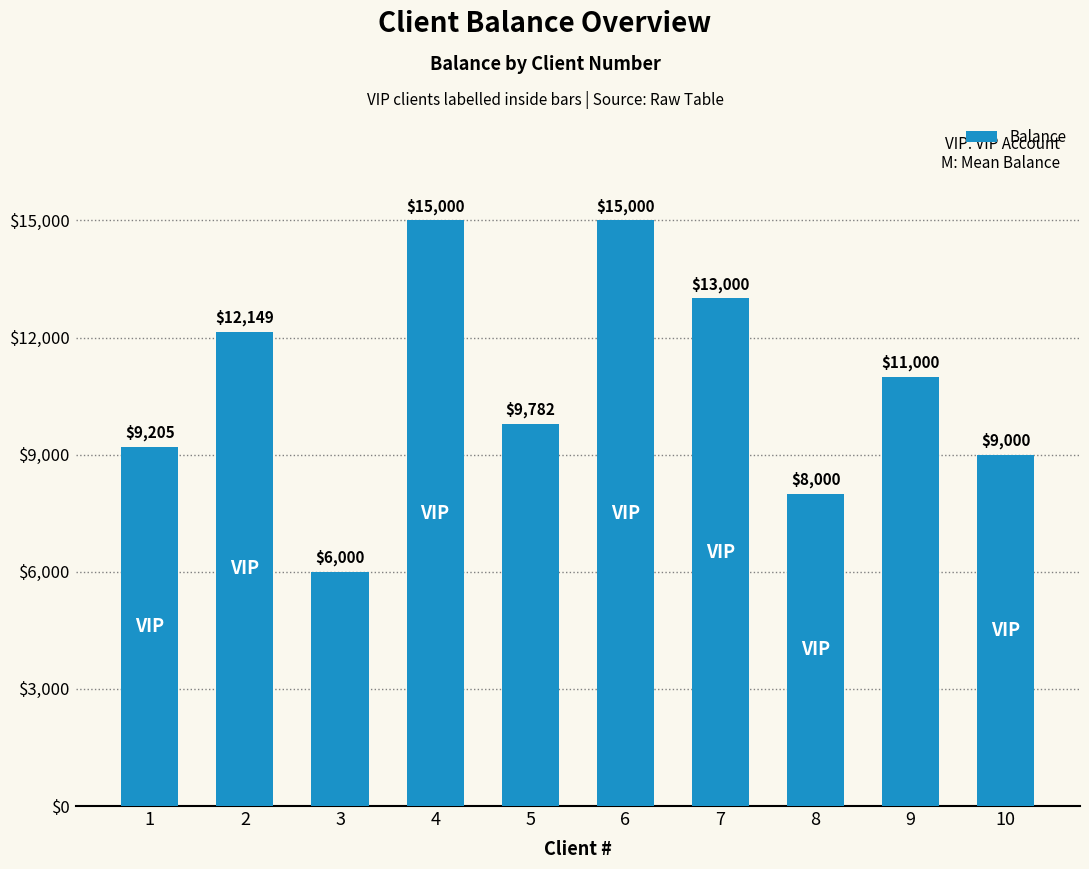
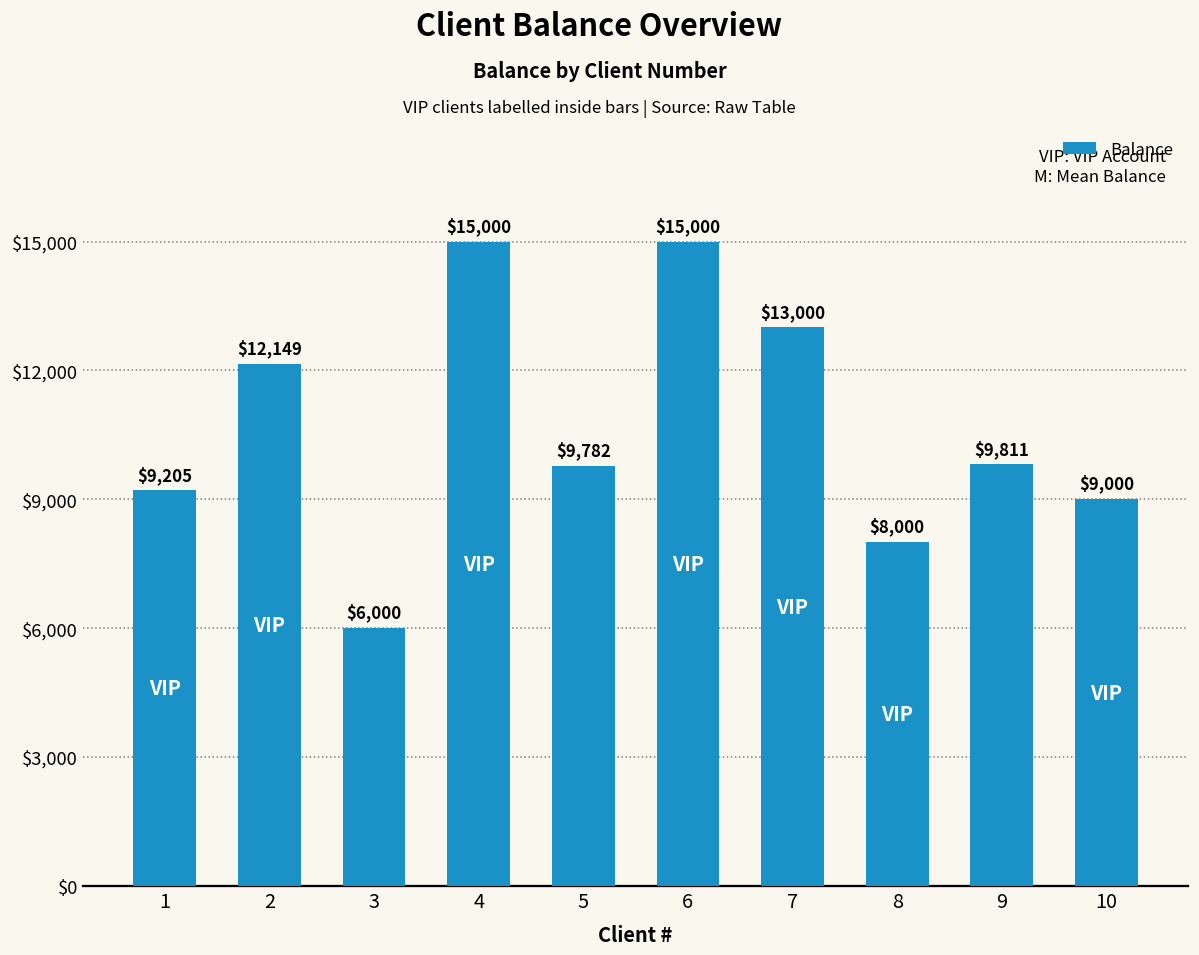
  {
    "1": "$9,205",
    "2": "$12,149",
    "3": "$6,000",
    "4": "$15,000",
    "5": "$9,782",
    "6": "$15,000",
    "7": "$13,000",
    "8": "$8,000",
-   "9": "$11,000",
+   "9": "$9,811",
    "10": "$9,000"
  }
